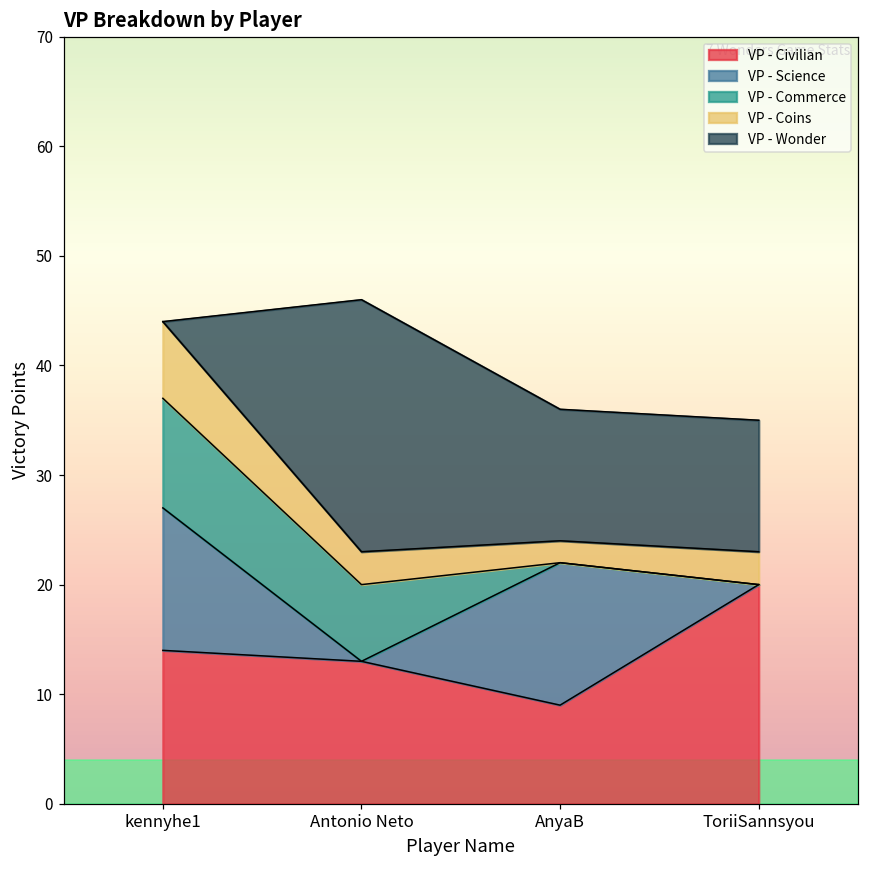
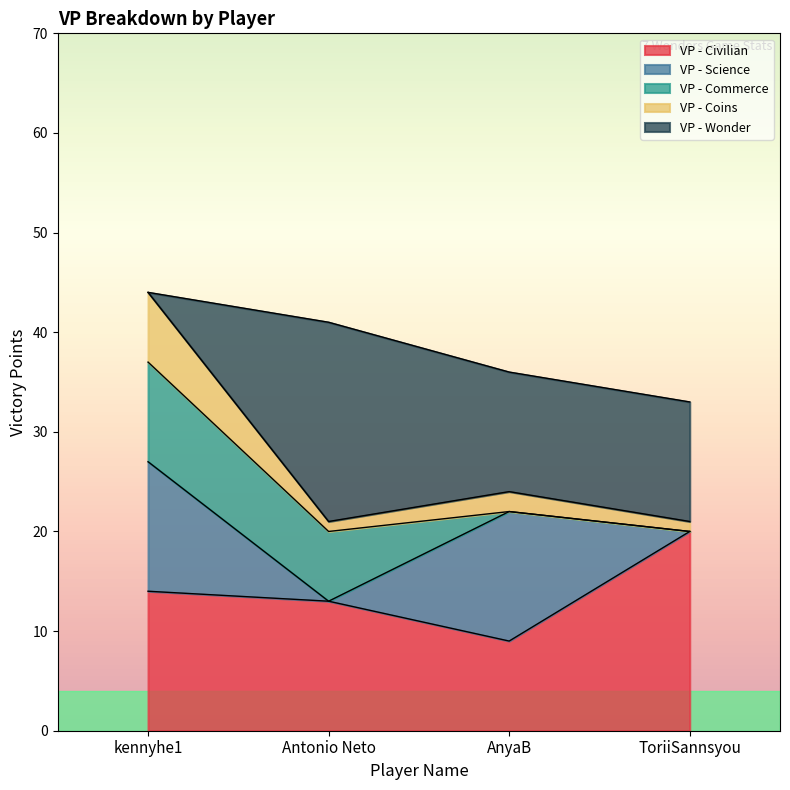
  {
    "VP - Civilian": {
      "kennyhe1": 14,
      "AnyaB": 9
    },
    "VP - Coins": {
-     "Antonio Neto": 3,
+     "Antonio Neto": 1,
      "AnyaB": 2,
-     "ToriiSannsyou": 3
+     "ToriiSannsyou": 1
    },
    "VP - Wonder": {
-     "Antonio Neto": 23,
+     "Antonio Neto": 20,
      "AnyaB": 12,
      "ToriiSannsyou": 12
    }
  }
